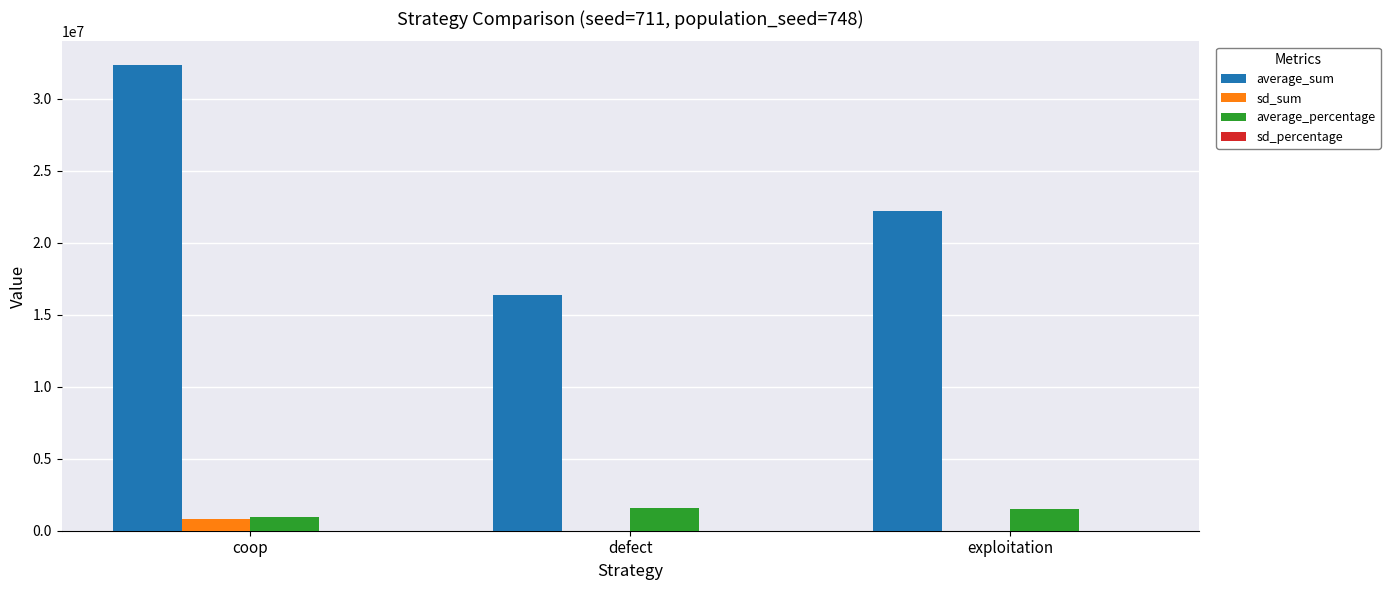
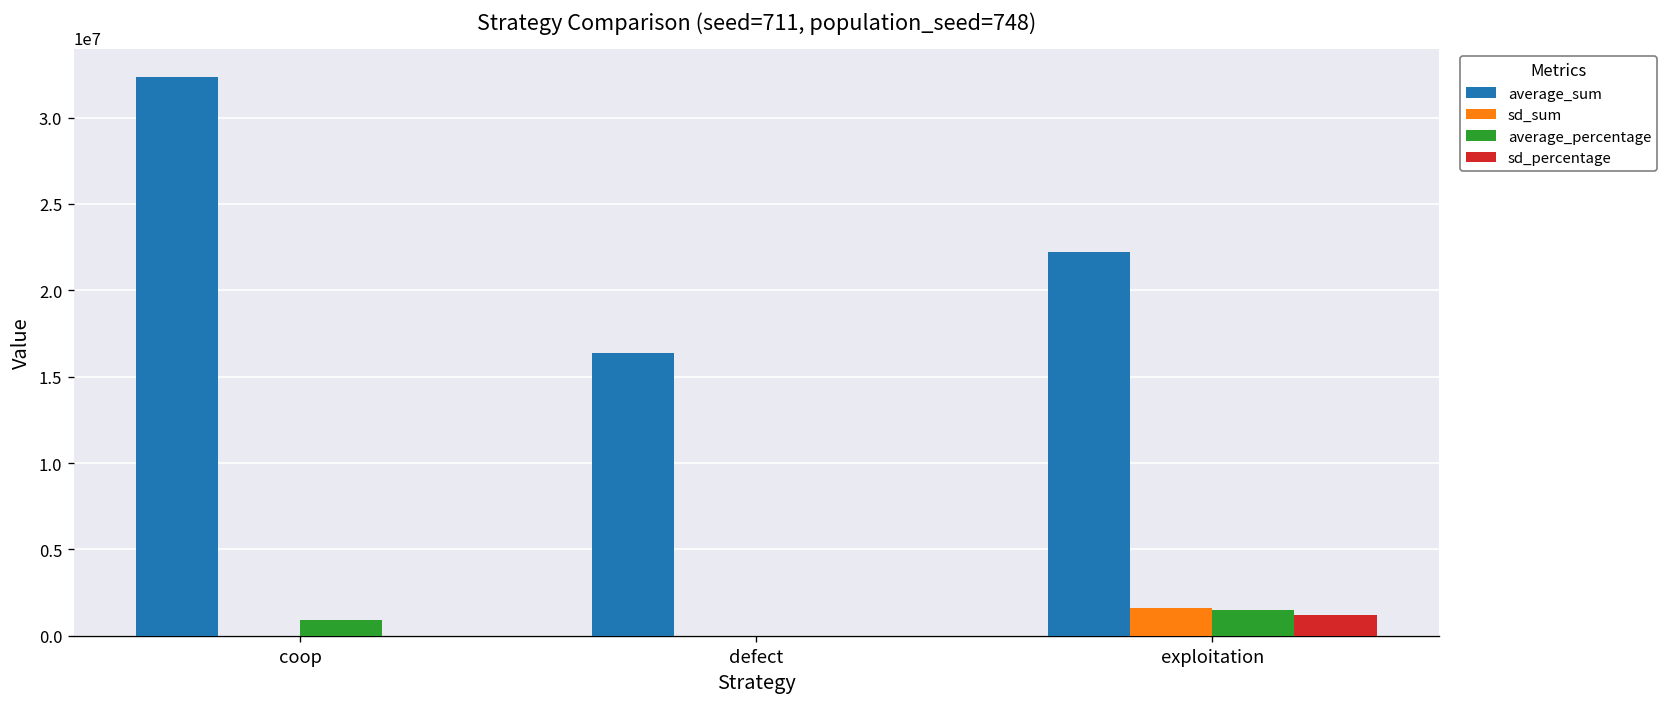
  {
    "average_sum": {
      "coop": 32400000,
      "defect": 16400000,
      "exploitation": 22200000
    },
    "sd_sum": {
-     "coop": 800000,
-     "exploitation": 0
+     "coop": 0,
+     "exploitation": 1600000
    },
    "average_percentage": {
      "coop": 900000,
-     "defect": 1600000,
+     "defect": 0,
      "exploitation": 1500000
    },
    "sd_percentage": {
-     "exploitation": 0
+     "exploitation": 1200000
    }
  }
